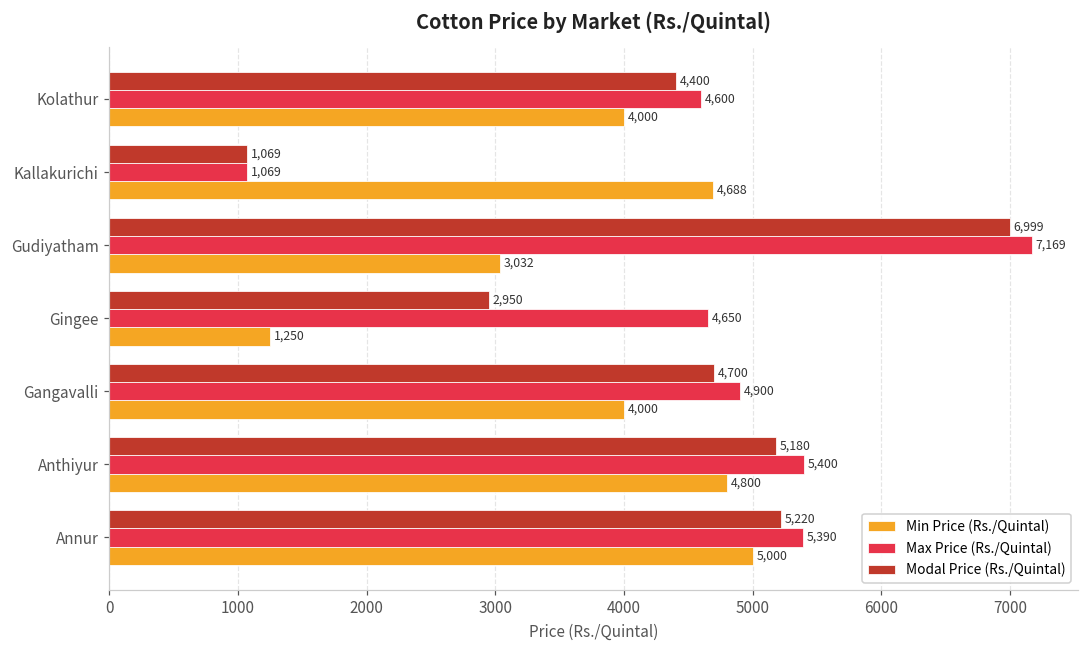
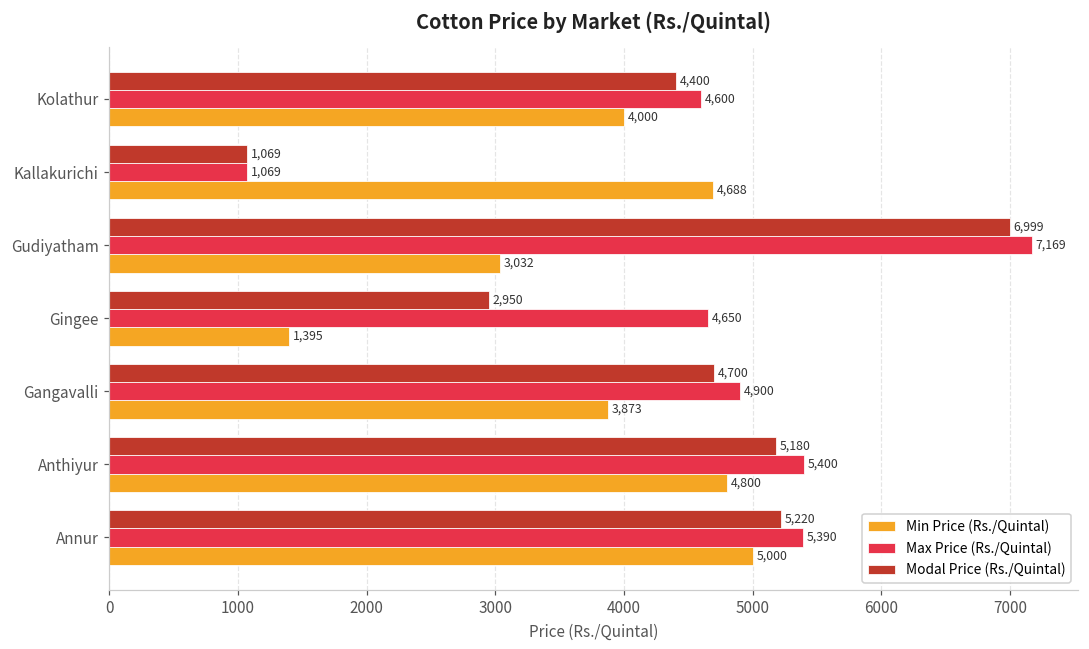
  {
    "Min Price (Rs./Quintal)": {
      "Kolathur": "4,000",
      "Kallakurichi": "4,688",
      "Gudiyatham": "3,032",
-     "Gingee": "1,250",
-     "Gangavalli": "4,000",
+     "Gingee": "1,395",
+     "Gangavalli": "3,873",
      "Anthiyur": "4,800",
      "Annur": "5,000"
    }
  }
